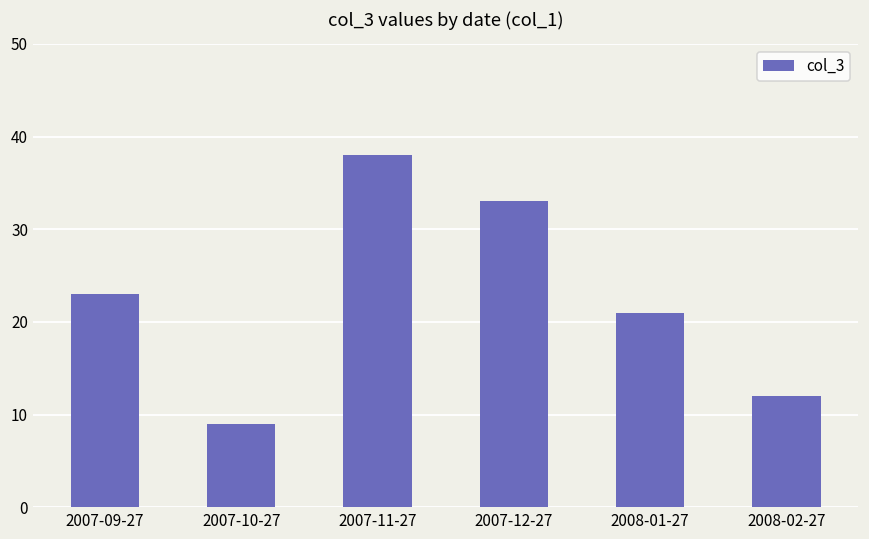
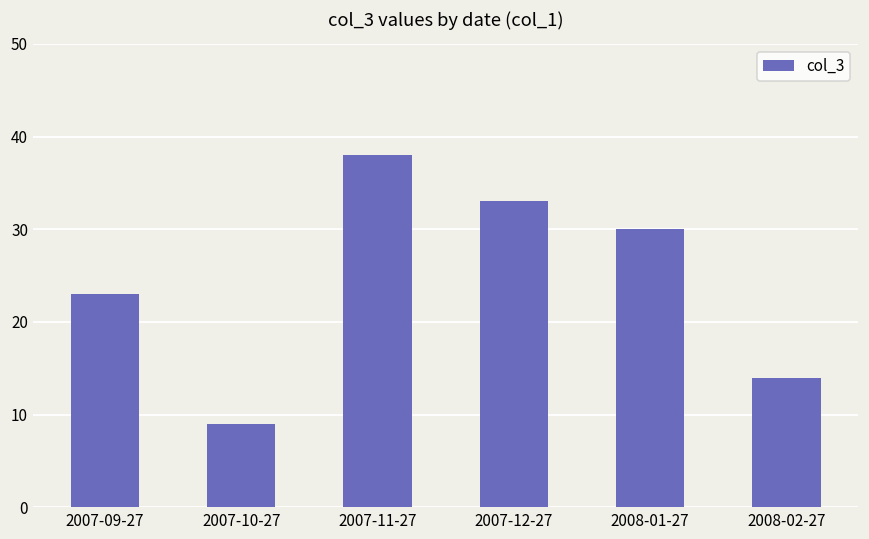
  {
    "2007-09-27": 23,
    "2007-10-27": 9,
    "2007-11-27": 38,
    "2007-12-27": 33,
-   "2008-01-27": 21,
-   "2008-02-27": 12
+   "2008-01-27": 30,
+   "2008-02-27": 14
  }
